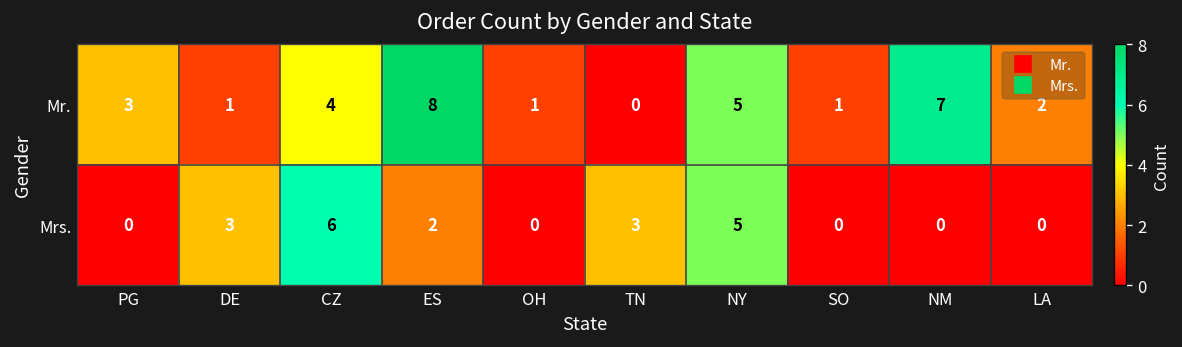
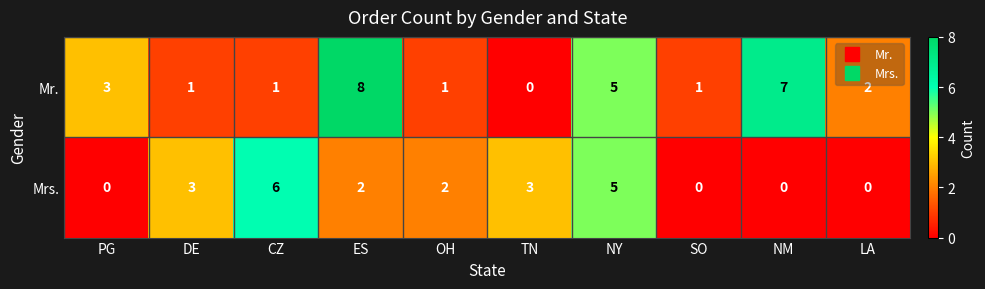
  {
    "Mr.": {
      "PG": 3,
      "DE": 1,
-     "CZ": 4,
+     "CZ": 1,
      "ES": 8,
      "OH": 1,
      "TN": 0,
      "NY": 5,
      "SO": 1,
      "NM": 7
    },
    "Mrs.": {
      "PG": 0,
      "DE": 3,
      "CZ": 6,
      "ES": 2,
-     "OH": 0,
+     "OH": 2,
      "TN": 3,
      "NY": 5,
      "SO": 0,
      "NM": 0,
      "LA": 0
    }
  }
